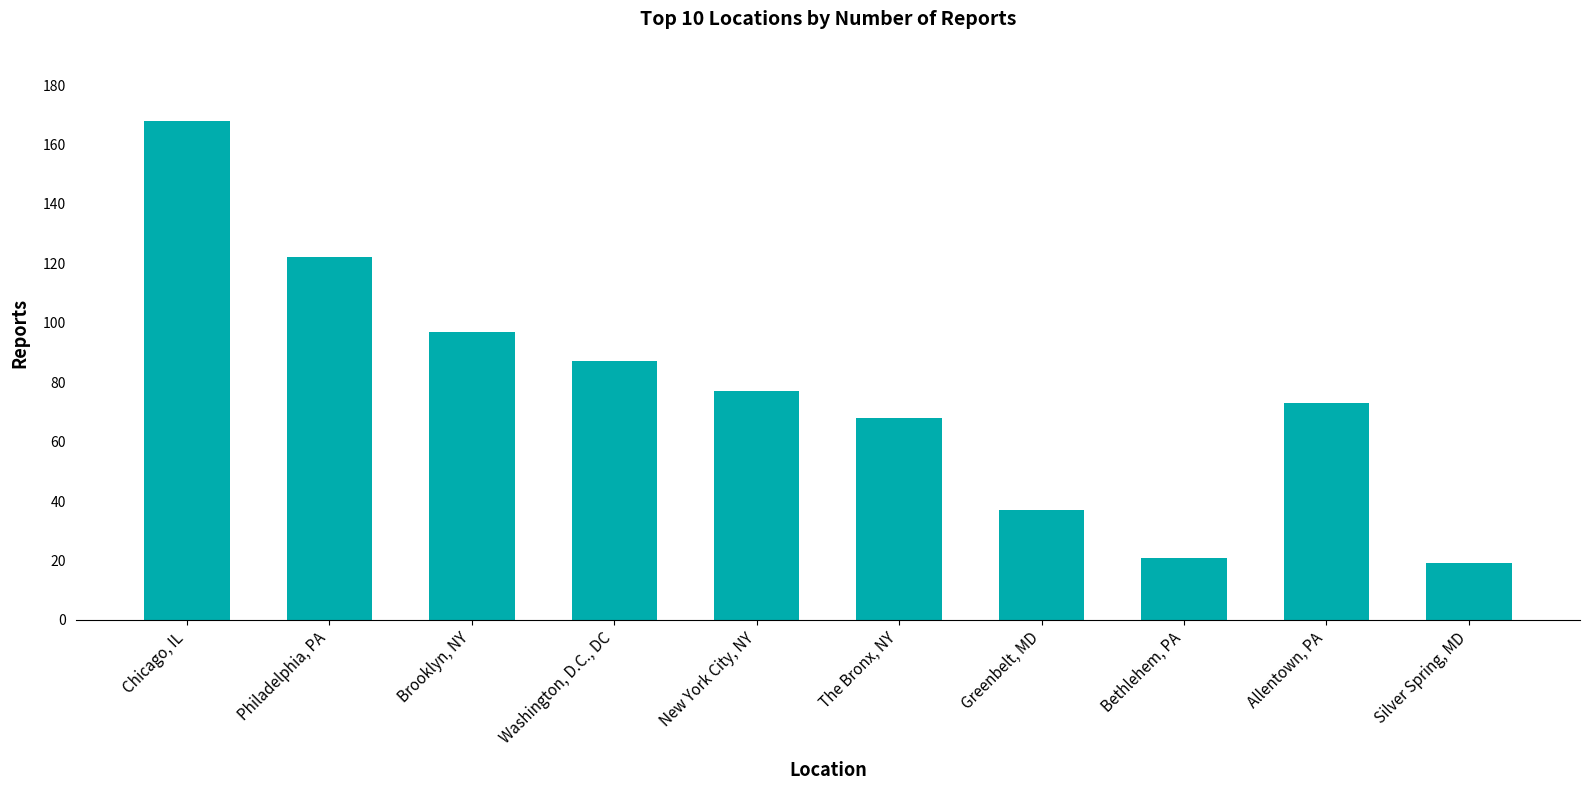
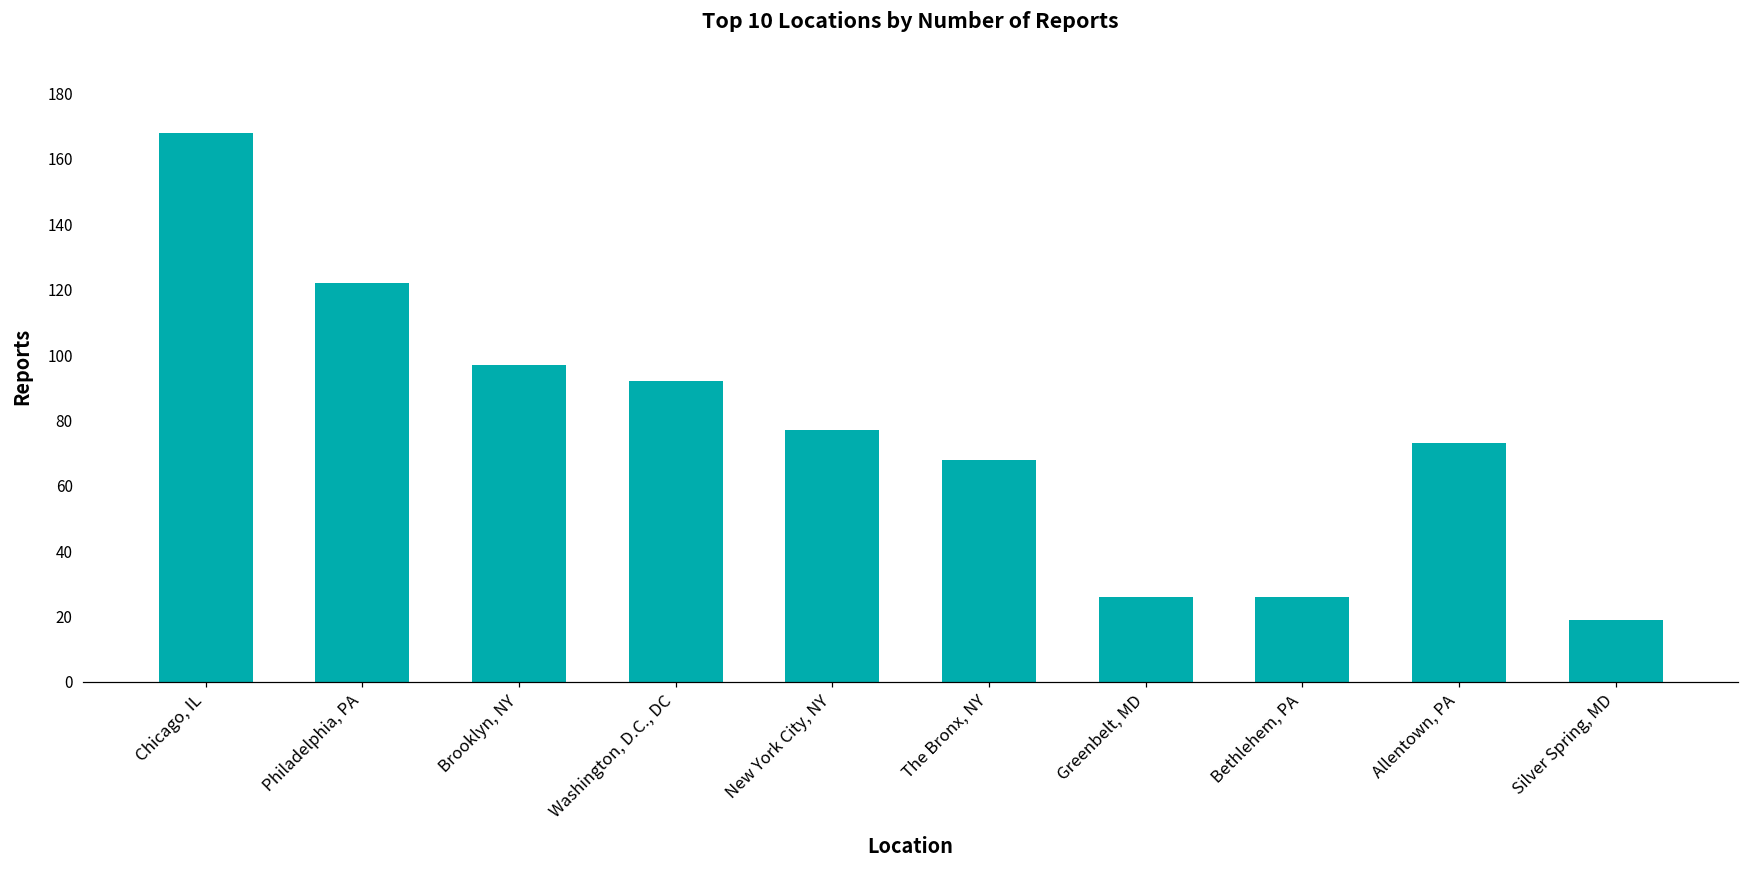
  {
    "Chicago, IL": 168,
    "Philadelphia, PA": 122,
    "Brooklyn, NY": 97,
-   "Washington, D.C., DC": 87,
+   "Washington, D.C., DC": 92,
    "New York City, NY": 77,
    "The Bronx, NY": 68,
-   "Greenbelt, MD": 37,
-   "Bethlehem, PA": 21,
+   "Greenbelt, MD": 26,
+   "Bethlehem, PA": 26,
    "Allentown, PA": 73,
    "Silver Spring, MD": 19
  }
